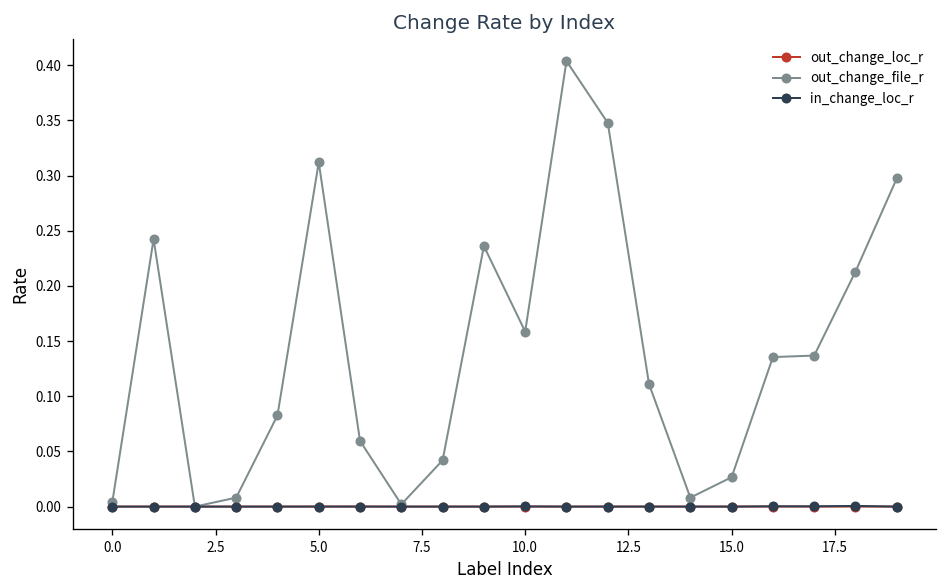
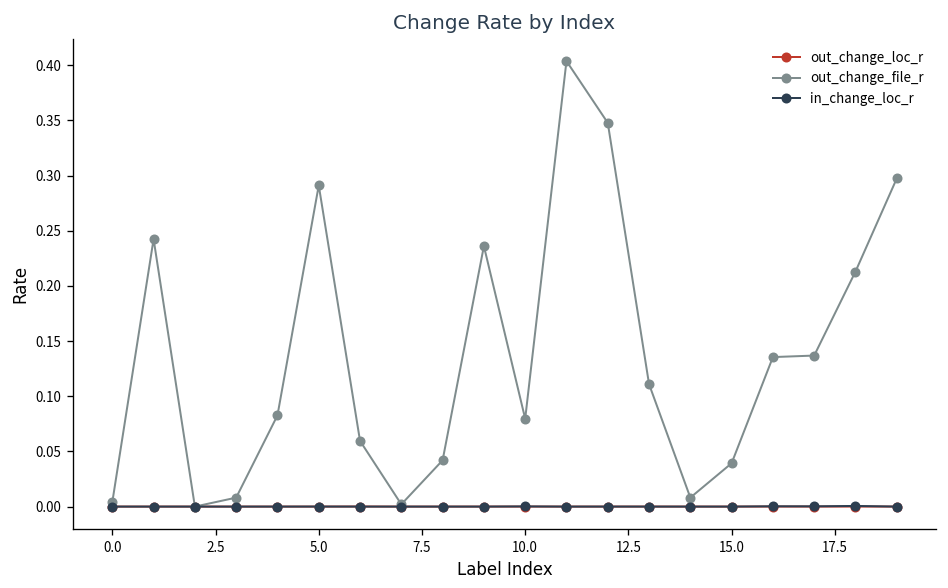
  {
    "in_change_loc_r": {
      "0.0": 0.00,
      "5.0": 0.00,
      "10.0": 0.00,
      "15.0": 0.00
    },
    "out_change_file_r": {
      "0.0": 0.00,
-     "5.0": 0.31,
-     "10.0": 0.16,
-     "15.0": 0.03
+     "5.0": 0.29,
+     "10.0": 0.08,
+     "15.0": 0.04
    }
  }
